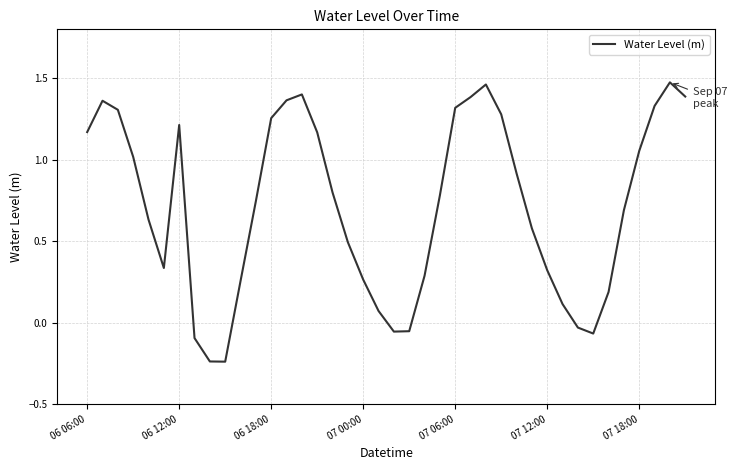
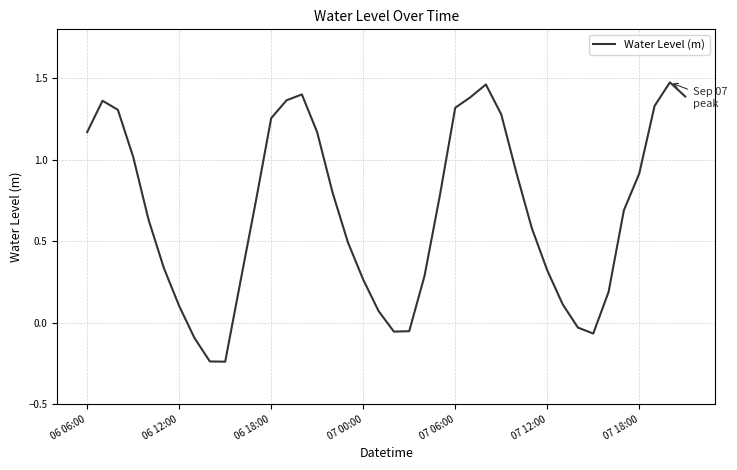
  {
    "06 06:00": 1.17,
-   "06 12:00": 1.21,
+   "06 12:00": 0.10,
    "06 18:00": 1.25,
    "07 00:00": 0.26,
    "07 06:00": 1.32,
    "07 12:00": 0.32,
-   "07 18:00": 1.05
+   "07 18:00": 0.91
  }
